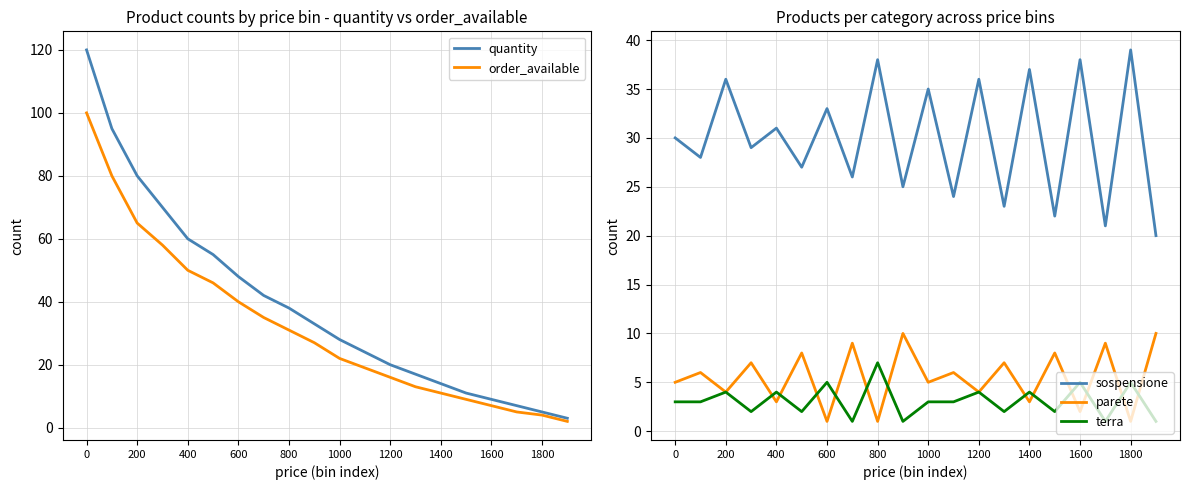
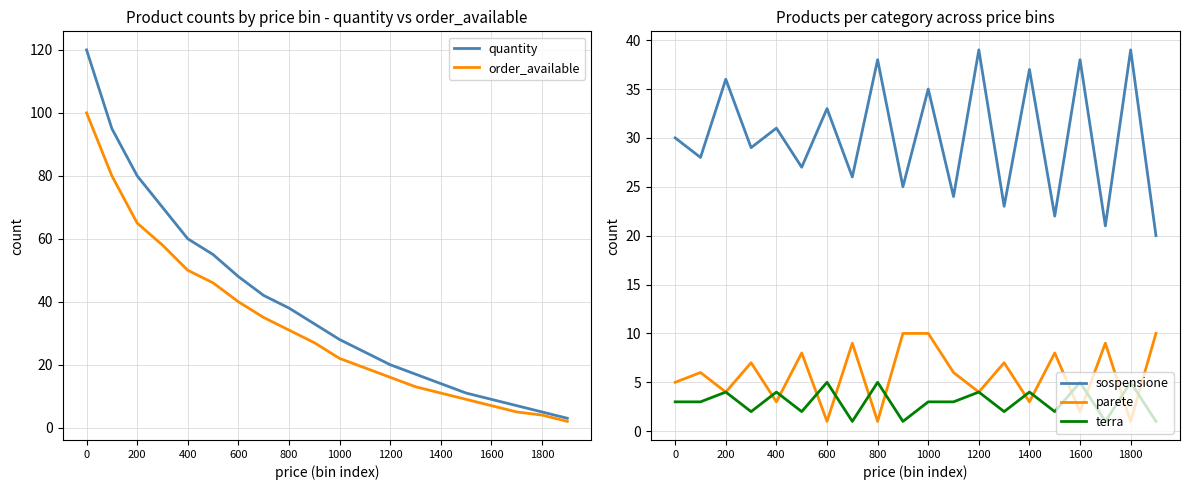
  {
    "Product counts by price bin - quantity vs order_available": {
      "quantity": {
        "0": 120,
        "200": 80,
        "400": 60,
        "600": 48,
        "800": 38,
        "1000": 28,
        "1200": 20,
        "1400": 14,
        "1600": 9,
        "1800": 5
      },
      "order_available": {
        "0": 100,
        "200": 65,
        "400": 50,
        "600": 40,
        "800": 31,
        "1000": 22,
        "1200": 16,
        "1400": 11,
        "1600": 7,
        "1800": 4
      }
    },
    "Products per category across price bins": {
      "sospensione": {
        "0": 30,
        "200": 36,
        "400": 31,
        "600": 33,
        "800": 38,
        "1000": 35,
-       "1200": 36,
+       "1200": 39,
        "1400": 37,
        "1600": 38,
        "1800": 39
      },
      "parete": {
        "0": 5,
        "400": 3,
        "600": 1,
        "800": 1,
-       "1000": 5,
+       "1000": 10,
        "1400": 3
      },
      "terra": {
        "0": 3,
        "400": 4,
        "600": 5,
-       "800": 7,
+       "800": 5,
        "1000": 3,
        "1400": 4
      }
    }
  }
